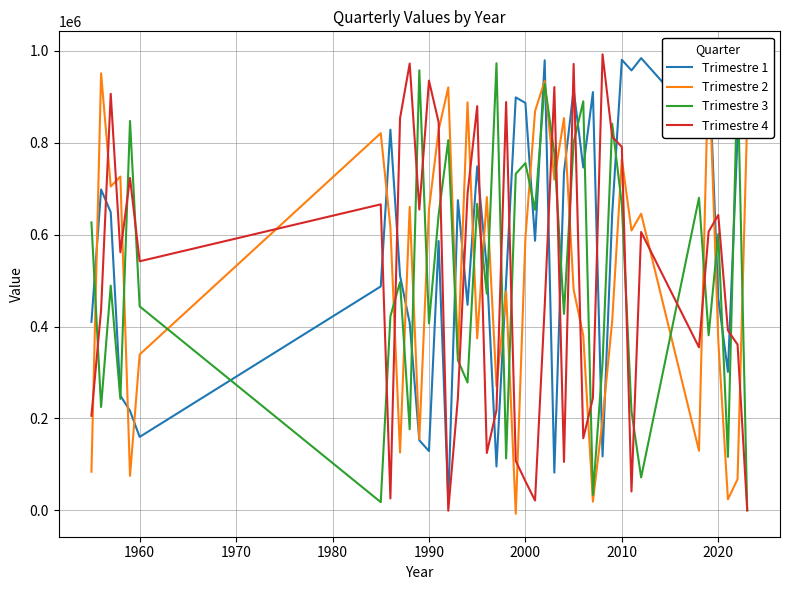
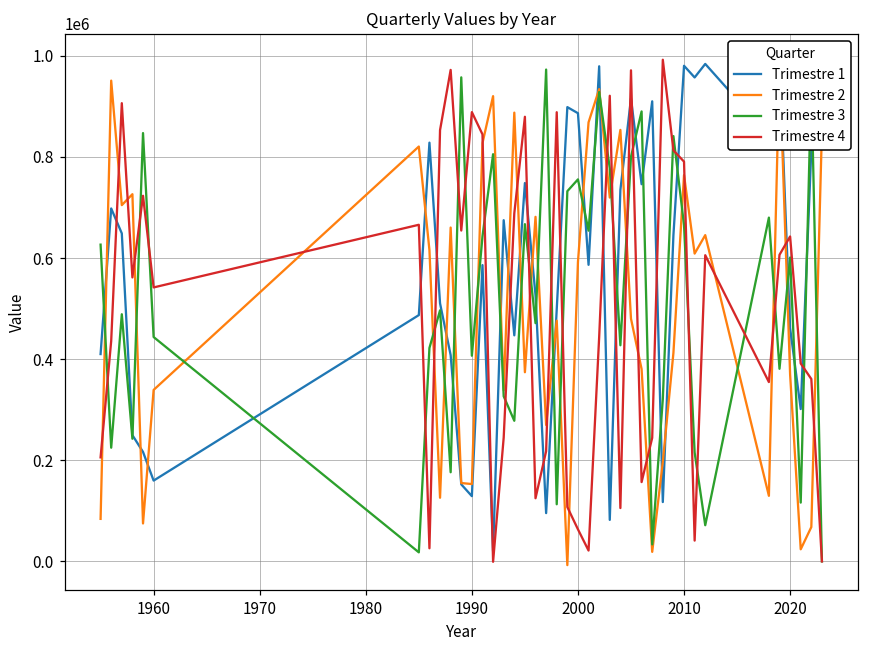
  {
    "Trimestre 1": {
      "1960": 160000,
      "1990": 130000,
      "2000": 890000,
      "2010": 980000,
      "2020": 460000
    },
    "Trimestre 2": {
      "1960": 340000,
-     "1990": 650000,
+     "1990": 150000,
      "2000": 590000,
      "2010": 760000,
      "2020": 370000
    },
    "Trimestre 3": {
      "1960": 440000,
      "1990": 410000,
      "2000": 760000,
      "2010": 670000,
      "2020": 600000
    },
    "Trimestre 4": {
      "1960": 540000,
-     "1990": 940000,
+     "1990": 890000,
      "2000": 60000,
      "2010": 790000,
      "2020": 640000
    }
  }
